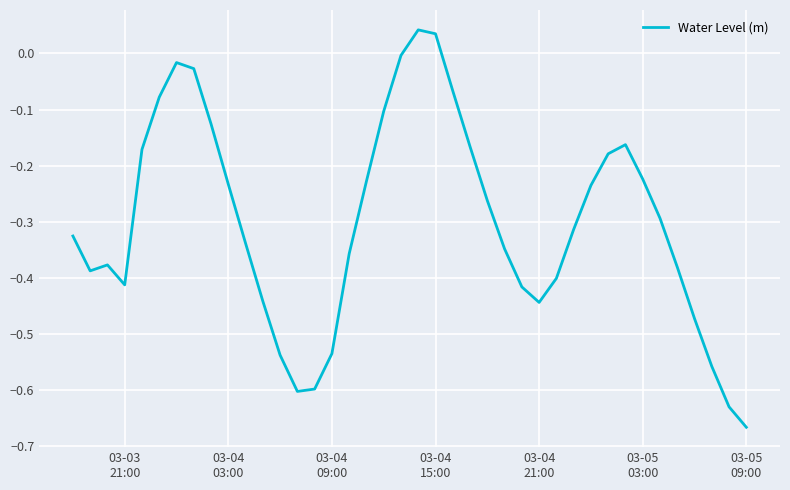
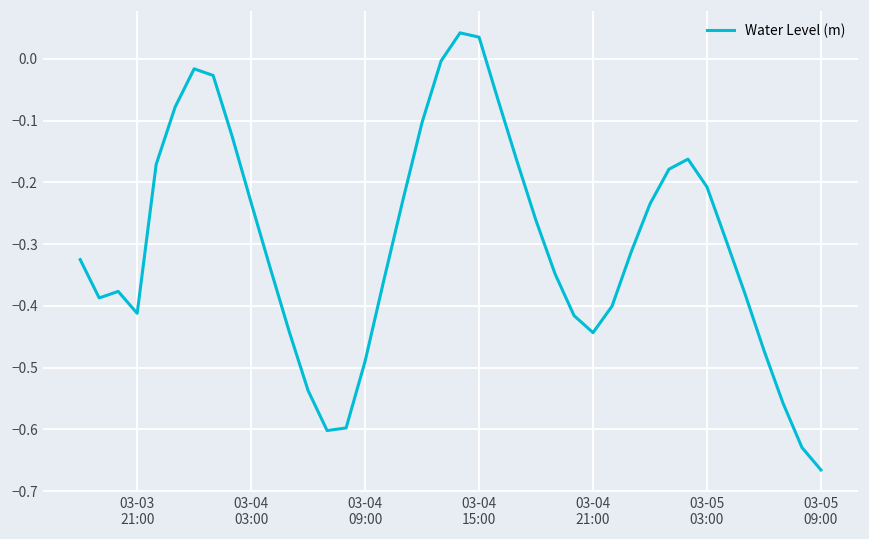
  {
    "03-03 21:00": -0.41,
    "03-04 03:00": -0.23,
-   "03-04 09:00": -0.53,
+   "03-04 09:00": -0.49,
    "03-04 15:00": 0.04,
    "03-04 21:00": -0.44,
-   "03-05 03:00": -0.22,
+   "03-05 03:00": -0.21,
    "03-05 09:00": -0.67
  }
